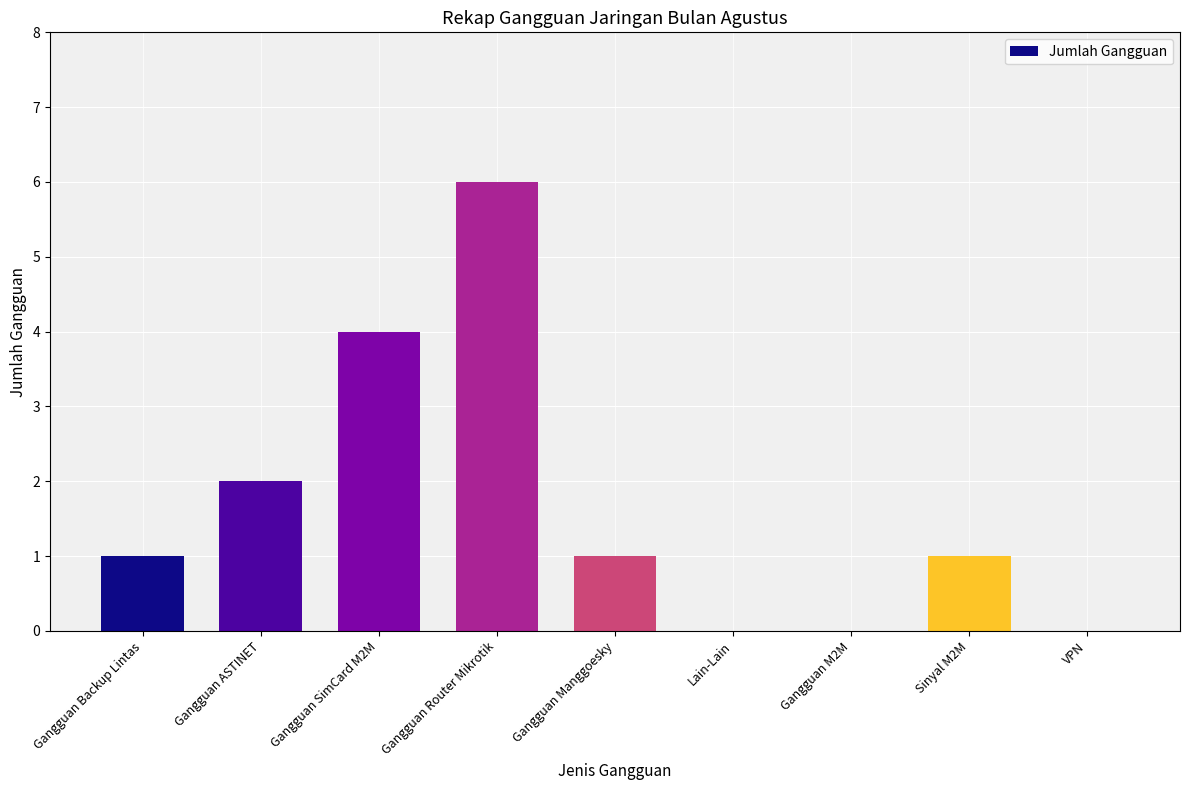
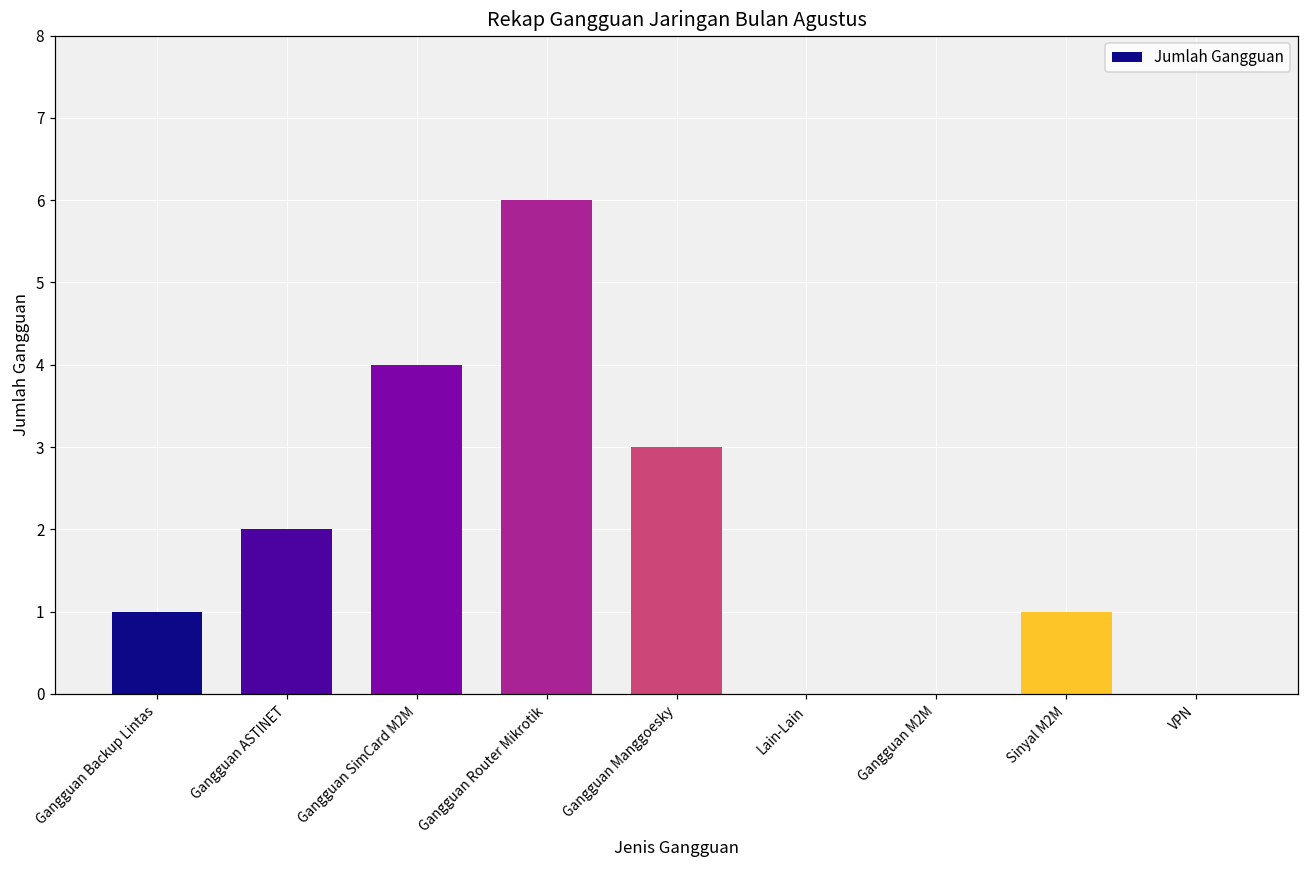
  {
    "Gangguan Backup Lintas": 1,
    "Gangguan ASTINET": 2,
    "Gangguan SimCard M2M": 4,
    "Gangguan Router Mikrotik": 6,
-   "Gangguan Manggoesky": 1,
+   "Gangguan Manggoesky": 3,
    "Lain-Lain": 0,
    "Gangguan M2M": 0,
    "Sinyal M2M": 1,
    "VPN": 0
  }
